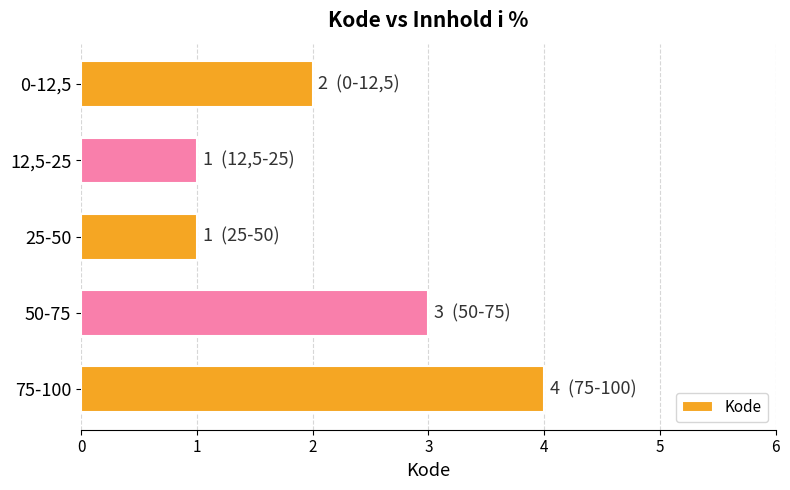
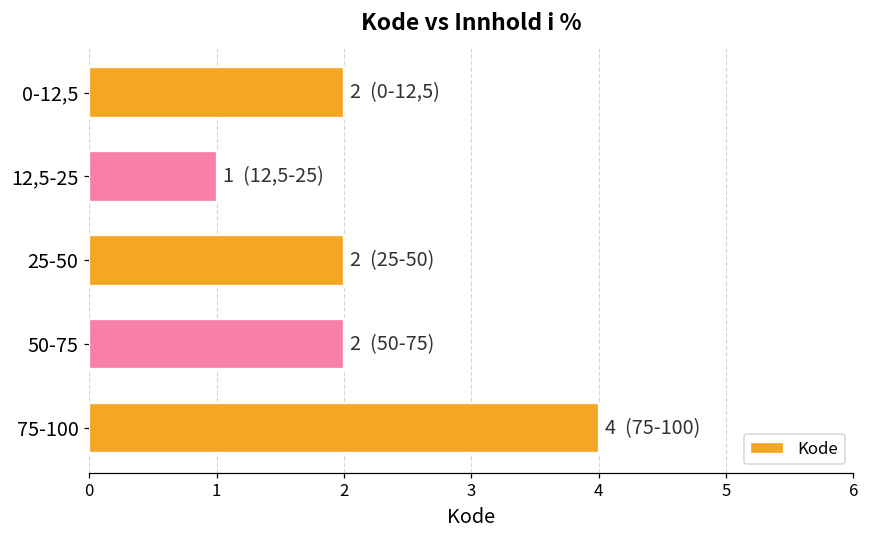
  {
    "0-12,5": 2,
    "12,5-25": 1,
-   "25-50": 1,
-   "50-75": 3,
+   "25-50": 2,
+   "50-75": 2,
    "75-100": 4
  }
